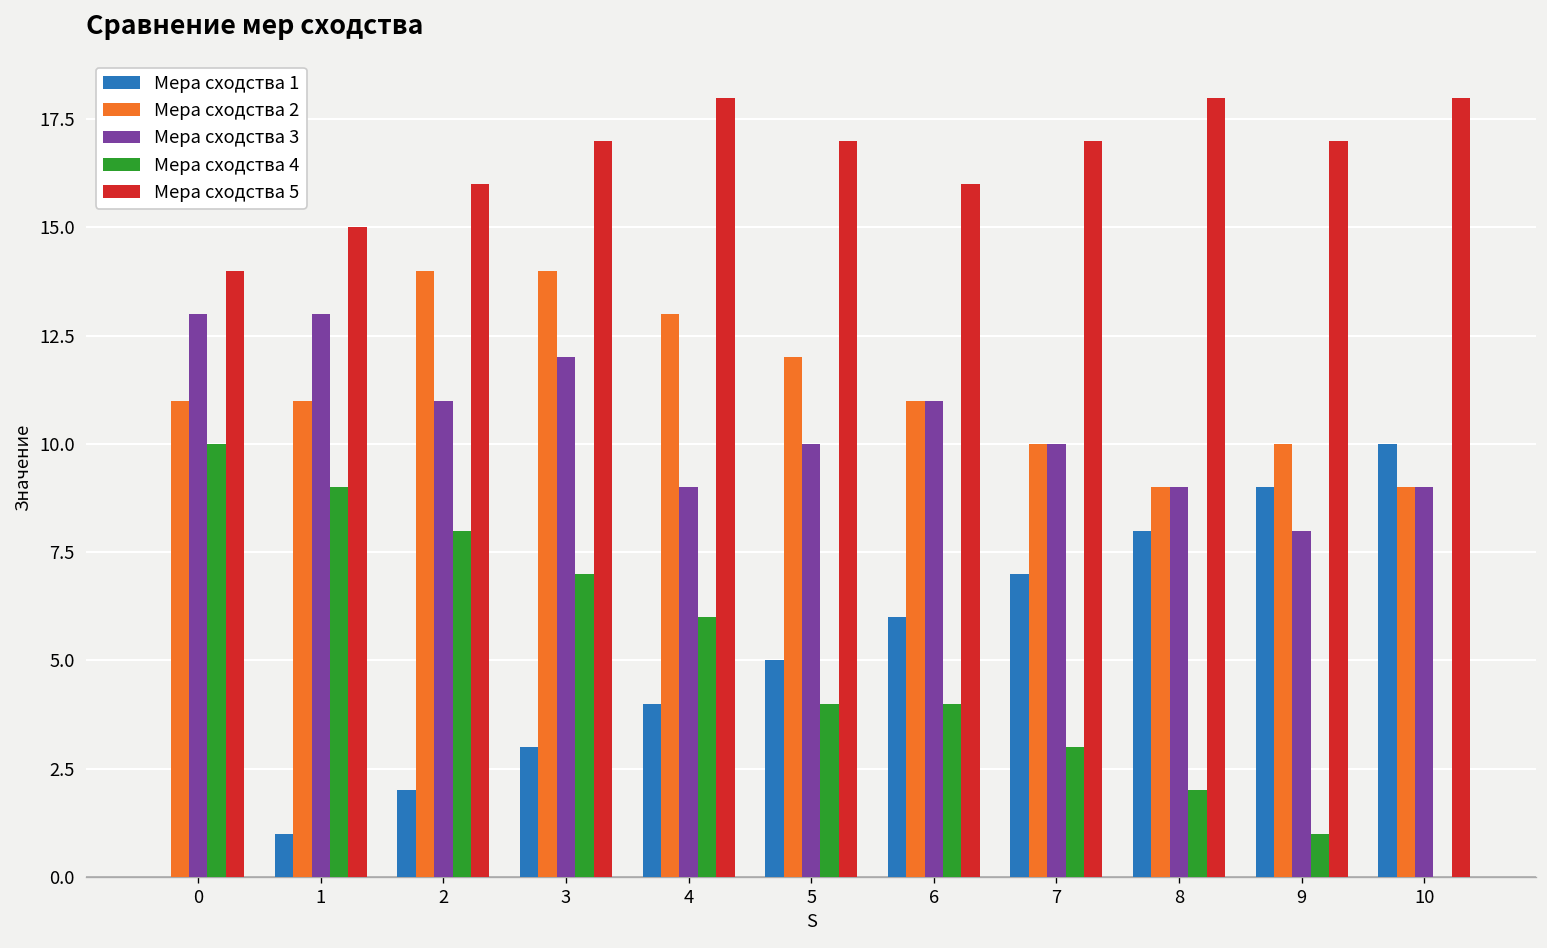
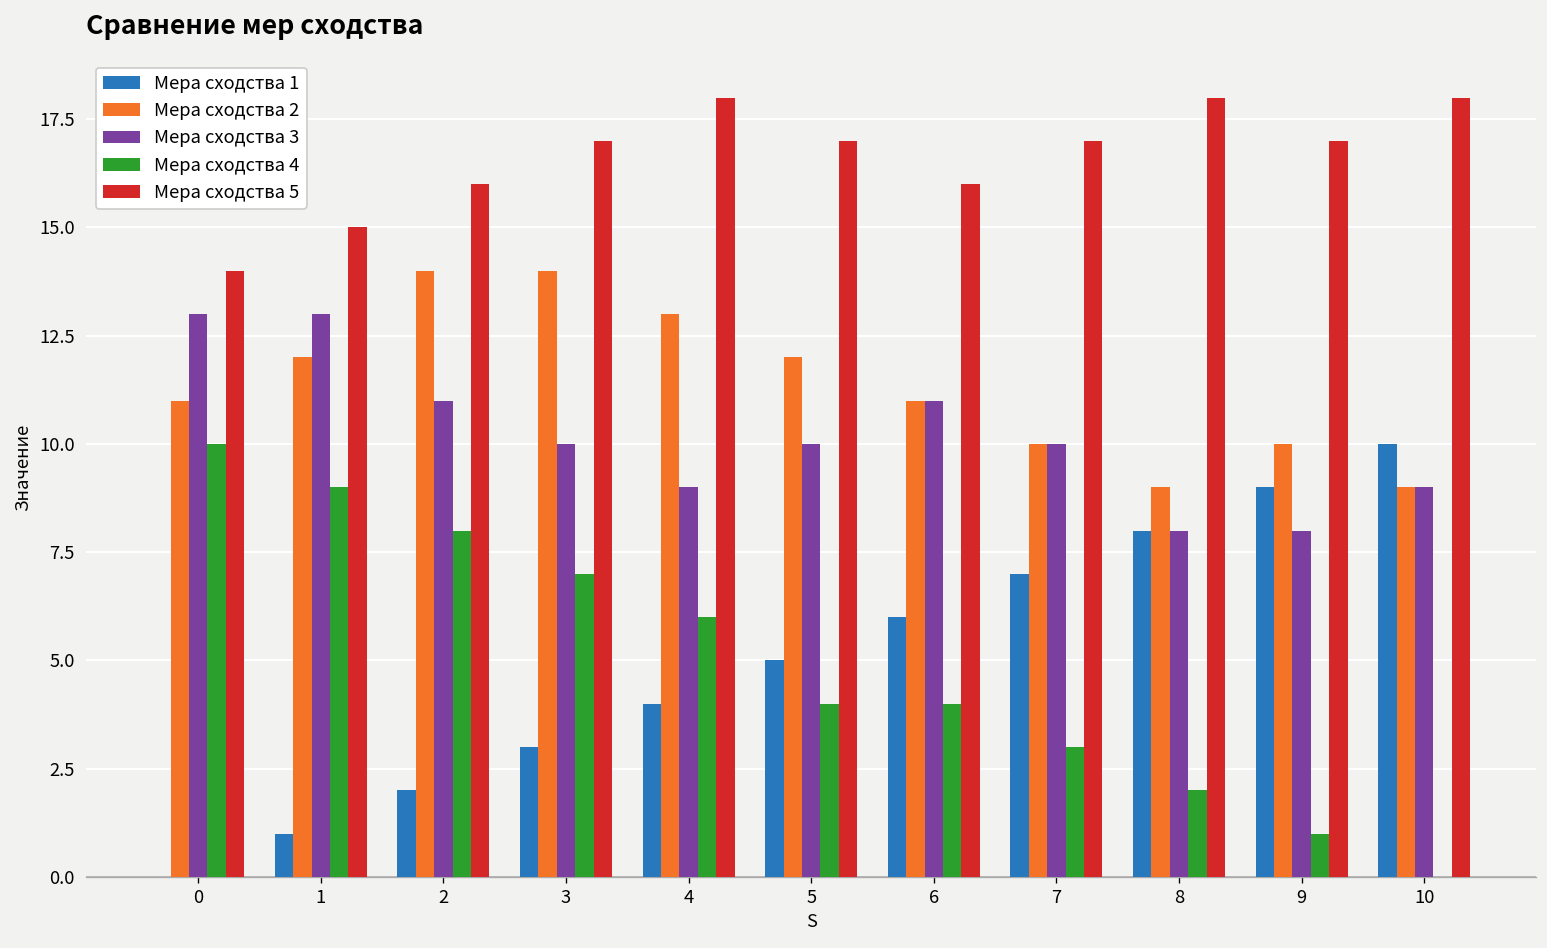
  {
    "Мера сходства 1": {
      "0": 0,
      "1": 1,
      "2": 2,
      "3": 3,
      "4": 4,
      "5": 5,
      "6": 6,
      "7": 7,
      "8": 8,
      "9": 9,
      "10": 10
    },
    "Мера сходства 2": {
      "0": 11,
-     "1": 11,
+     "1": 12,
      "2": 14,
      "3": 14,
      "4": 13,
      "5": 12,
      "6": 11,
      "7": 10,
      "8": 9,
      "9": 10,
      "10": 9
    },
    "Мера сходства 3": {
      "0": 13,
      "1": 13,
      "2": 11,
-     "3": 12,
+     "3": 10,
      "4": 9,
      "5": 10,
      "6": 11,
      "7": 10,
-     "8": 9,
+     "8": 8,
      "9": 8,
      "10": 9
    },
    "Мера сходства 4": {
      "0": 10,
      "1": 9,
      "2": 8,
      "3": 7,
      "4": 6,
      "5": 4,
      "6": 4,
      "7": 3,
      "8": 2,
      "9": 1,
      "10": 0
    },
    "Мера сходства 5": {
      "0": 14,
      "1": 15,
      "2": 16,
      "3": 17,
      "4": 18,
      "5": 17,
      "6": 16,
      "7": 17,
      "8": 18,
      "9": 17,
      "10": 18
    }
  }
